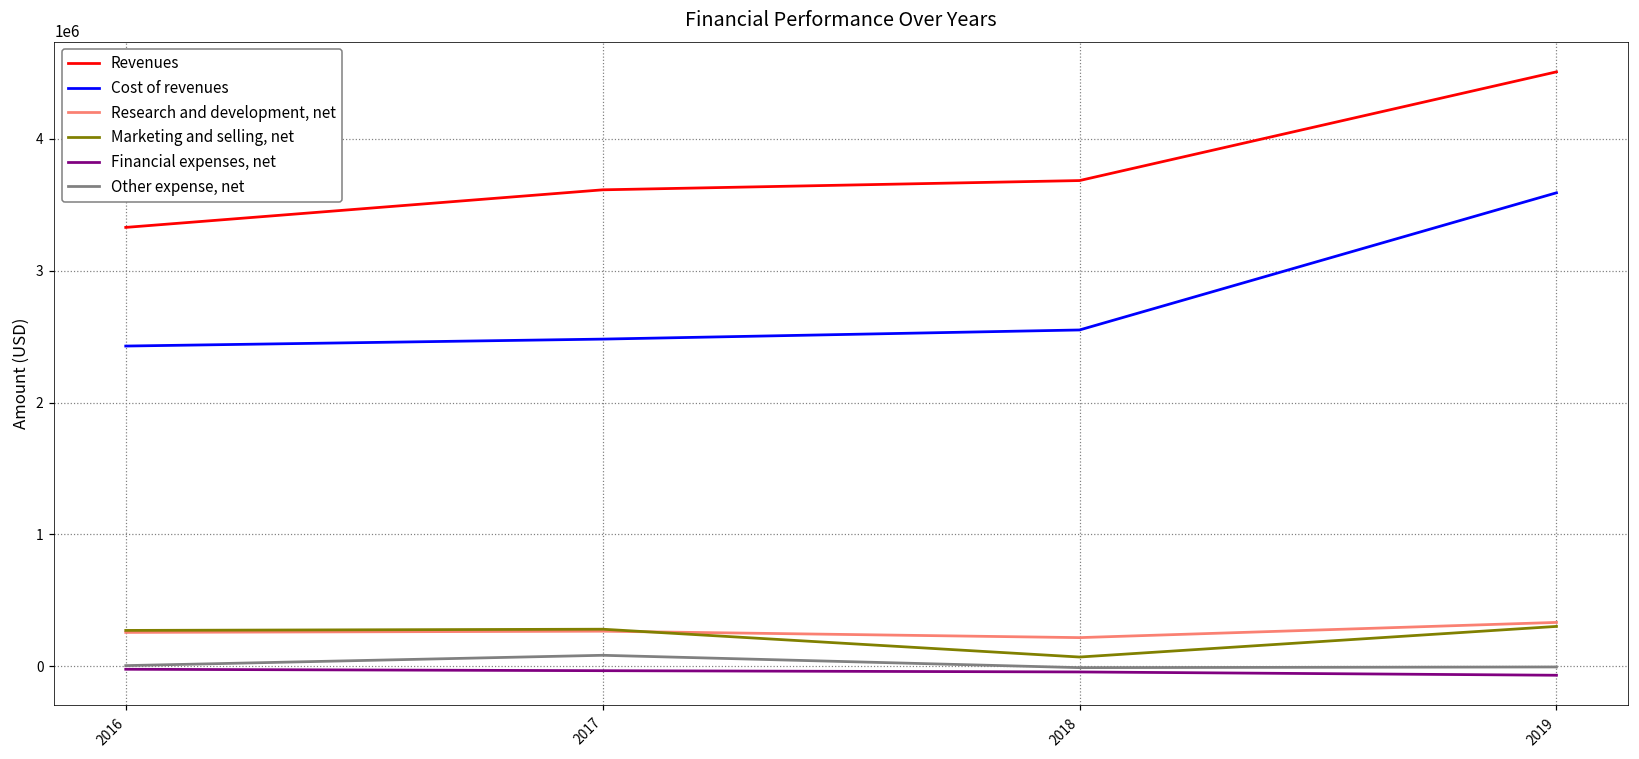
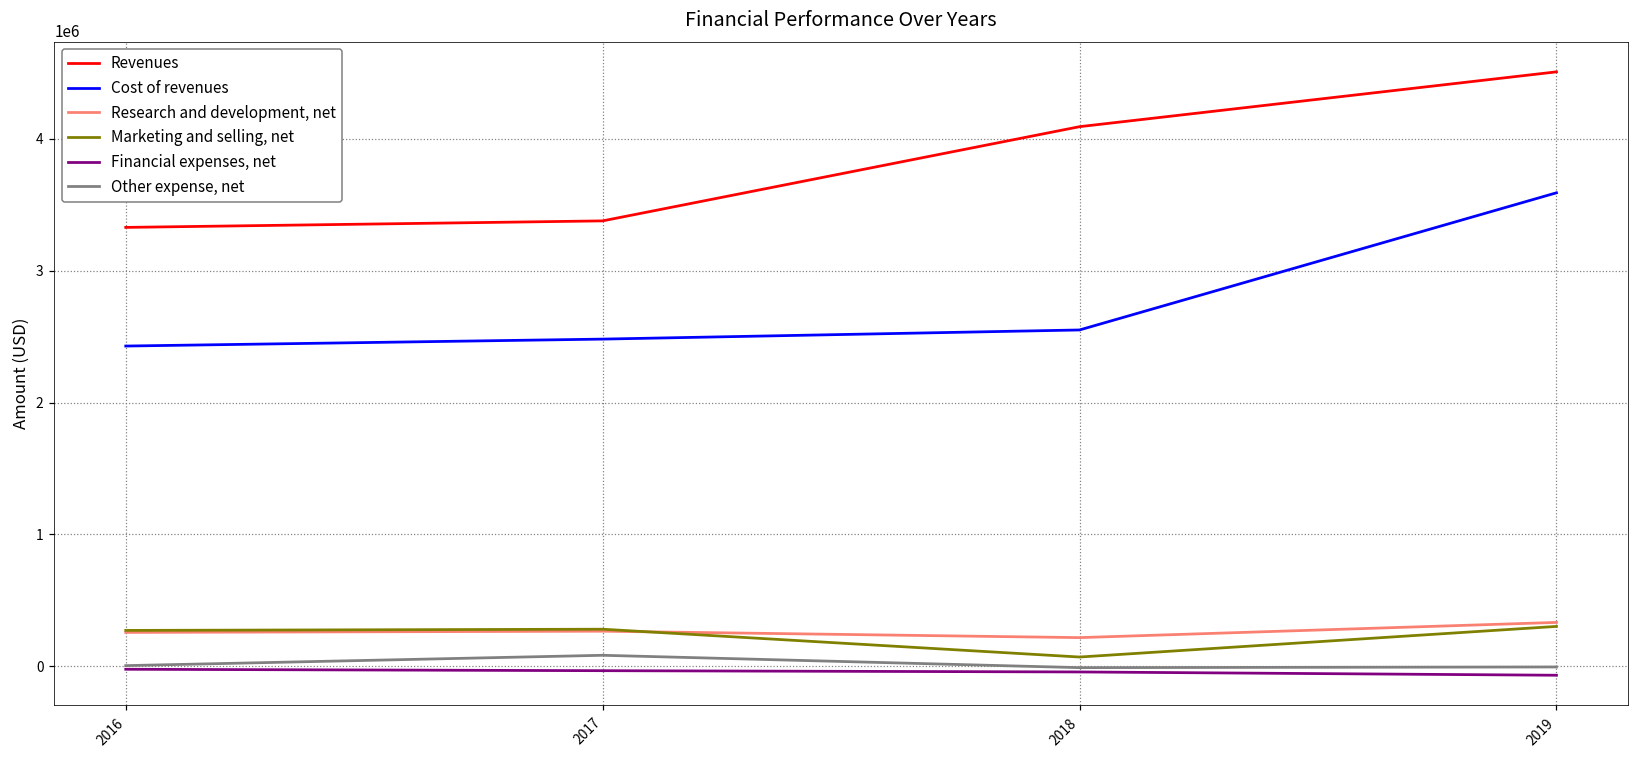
  {
    "Revenues": {
      "2016": 3330000,
-     "2017": 3610000,
-     "2018": 3680000,
+     "2017": 3380000,
+     "2018": 4090000,
      "2019": 4510000
    },
    "Cost of revenues": {
      "2016": 2430000,
      "2017": 2480000,
      "2018": 2550000,
      "2019": 3590000
    },
    "Research and development, net": {
      "2018": 220000,
      "2019": 330000
    },
    "Marketing and selling, net": {
      "2018": 70000,
      "2019": 300000
    },
    "Financial expenses, net": {
      "2016": -20000,
      "2017": -30000,
      "2018": -40000,
      "2019": -70000
    },
    "Other expense, net": {
      "2016": 0,
      "2017": 80000,
      "2018": -10000,
      "2019": -10000
    }
  }
